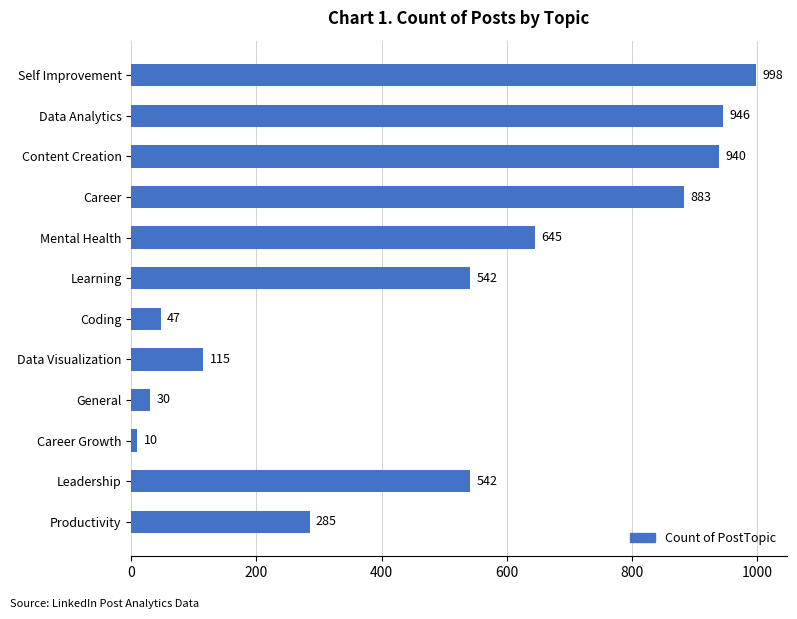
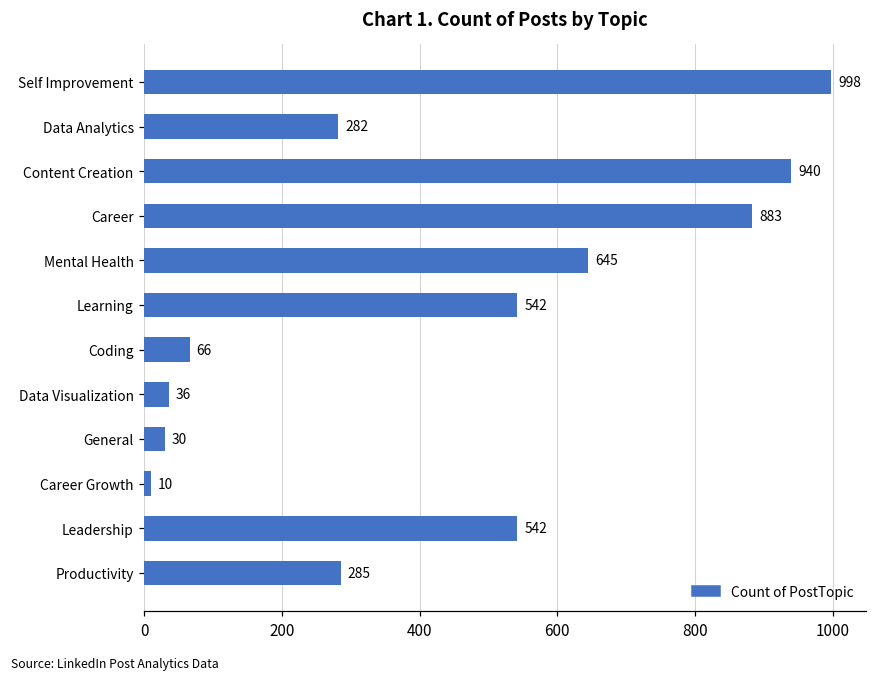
  {
    "Self Improvement": 998,
-   "Data Analytics": 946,
+   "Data Analytics": 282,
    "Content Creation": 940,
    "Career": 883,
    "Mental Health": 645,
    "Learning": 542,
-   "Coding": 47,
-   "Data Visualization": 115,
+   "Coding": 66,
+   "Data Visualization": 36,
    "General": 30,
    "Career Growth": 10,
    "Leadership": 542,
    "Productivity": 285
  }
